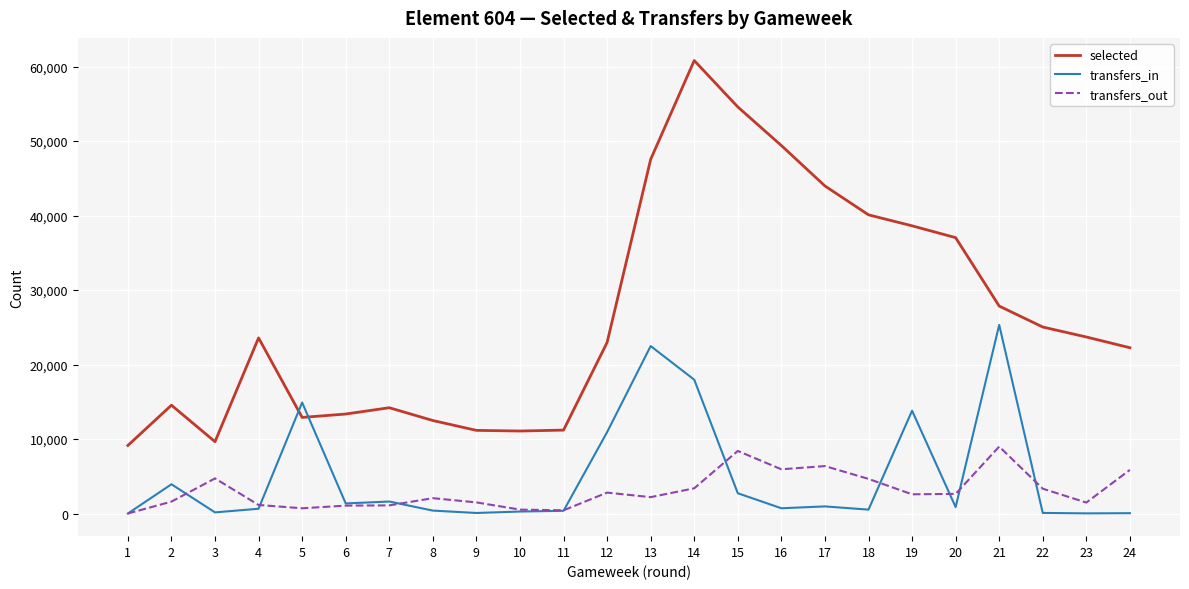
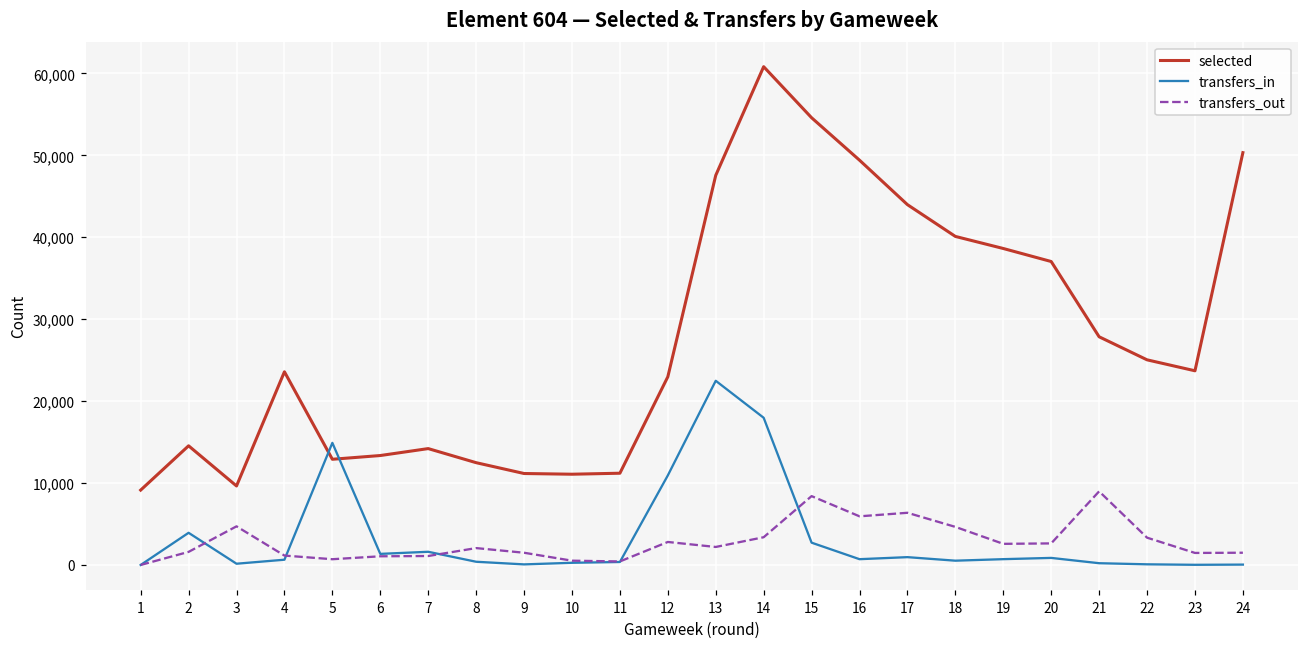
  {
    "selected": {
      "1": "9,000",
      "2": "15,000",
      "3": "10,000",
      "4": "24,000",
      "5": "13,000",
      "6": "13,000",
      "7": "14,000",
      "8": "12,000",
      "9": "11,000",
      "10": "11,000",
      "11": "11,000",
      "12": "23,000",
      "13": "48,000",
      "14": "61,000",
      "15": "55,000",
      "16": "49,000",
      "17": "44,000",
      "18": "40,000",
      "19": "39,000",
      "20": "37,000",
      "21": "28,000",
      "22": "25,000",
      "23": "24,000",
-     "24": "22,000"
+     "24": "50,000"
    },
    "transfers_in": {
      "2": "4,000",
      "3": "0",
      "4": "1,000",
      "5": "15,000",
      "7": "2,000",
      "8": "0",
      "9": "0",
      "12": "11,000",
      "13": "22,000",
      "14": "18,000",
      "15": "3,000",
      "16": "1,000",
      "17": "1,000",
      "18": "1,000",
-     "19": "14,000",
+     "19": "1,000",
      "20": "1,000",
-     "21": "25,000",
+     "21": "0",
      "22": "0",
      "23": "0",
      "24": "0"
    },
    "transfers_out": {
      "2": "2,000",
      "3": "5,000",
      "4": "1,000",
      "5": "1,000",
      "7": "1,000",
      "8": "2,000",
      "9": "1,000",
      "12": "3,000",
      "13": "2,000",
      "14": "3,000",
      "15": "8,000",
      "16": "6,000",
      "17": "6,000",
      "18": "5,000",
      "19": "3,000",
      "20": "3,000",
      "21": "9,000",
      "22": "3,000",
      "23": "1,000",
-     "24": "6,000"
+     "24": "1,000"
    }
  }
